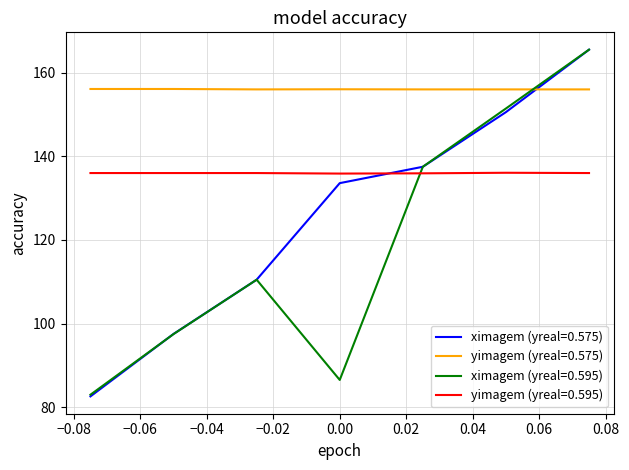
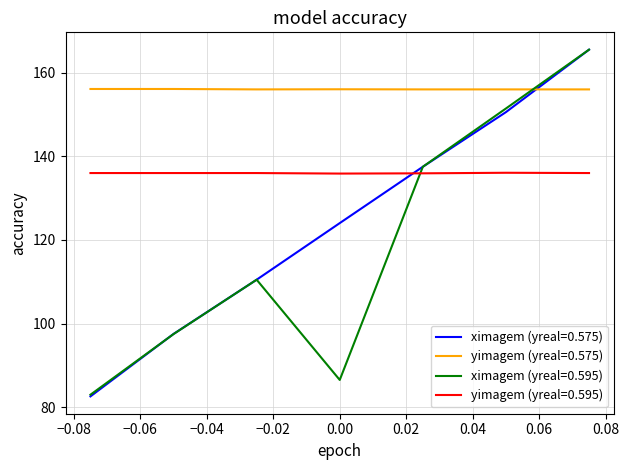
  {
    "ximagem (yreal=0.575)": {
-     "0.00": 134
+     "0.00": 124
    },
    "yimagem (yreal=0.575)": {
      "0.00": 156
    },
    "ximagem (yreal=0.595)": {
      "0.00": 87
    },
    "yimagem (yreal=0.595)": {
      "0.00": 136
    }
  }
